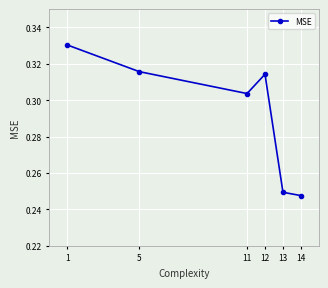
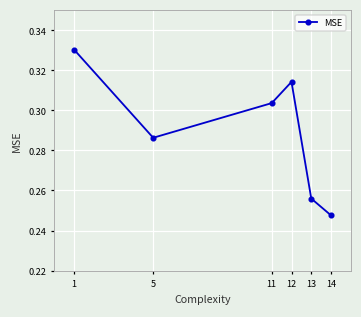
  {
    "1": 0.330,
-   "5": 0.316,
+   "5": 0.286,
    "11": 0.304,
    "12": 0.314,
-   "13": 0.249,
+   "13": 0.256,
    "14": 0.248
  }
